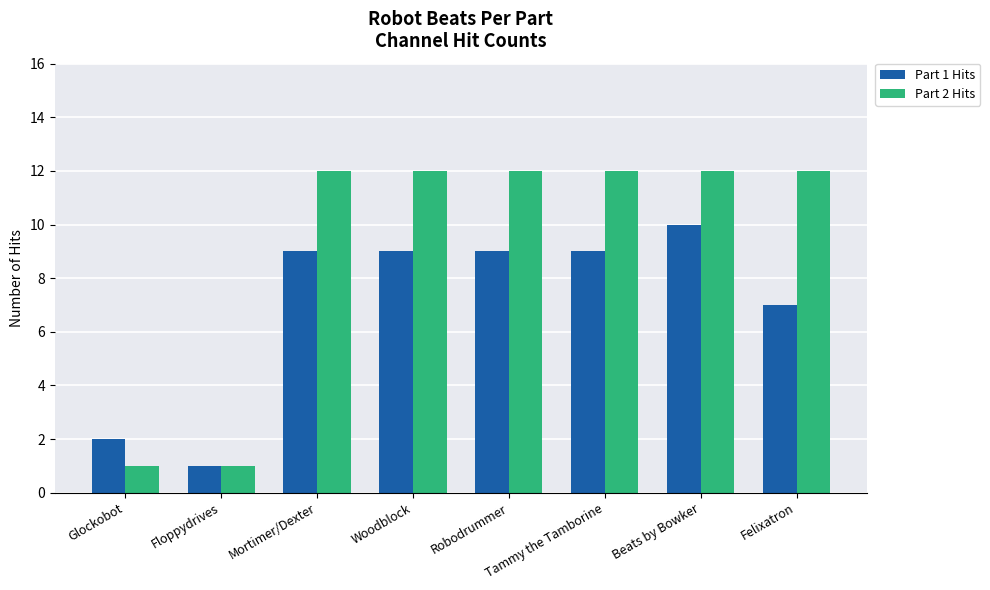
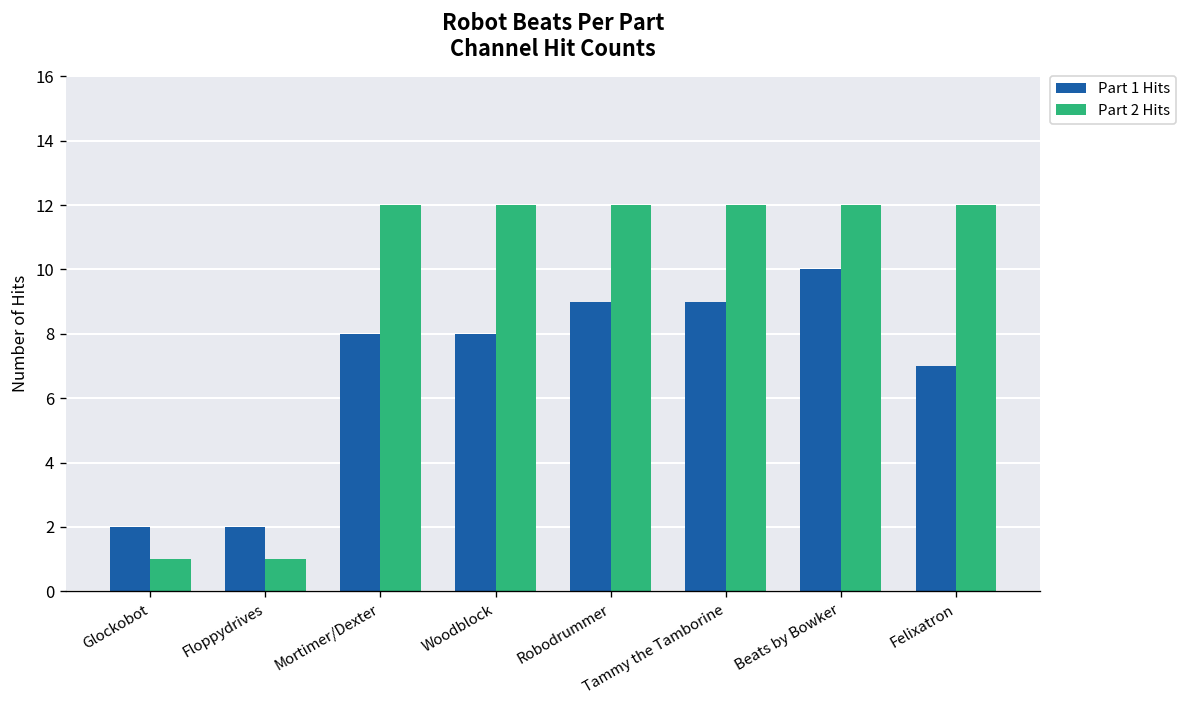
  {
    "Part 1 Hits": {
      "Glockobot": 2,
-     "Floppydrives": 1,
-     "Mortimer/Dexter": 9,
-     "Woodblock": 9,
+     "Floppydrives": 2,
+     "Mortimer/Dexter": 8,
+     "Woodblock": 8,
      "Robodrummer": 9,
      "Tammy the Tamborine": 9,
      "Beats by Bowker": 10,
      "Felixatron": 7
    },
    "Part 2 Hits": {
      "Glockobot": 1,
      "Floppydrives": 1,
      "Mortimer/Dexter": 12,
      "Woodblock": 12,
      "Robodrummer": 12,
      "Tammy the Tamborine": 12,
      "Beats by Bowker": 12,
      "Felixatron": 12
    }
  }
